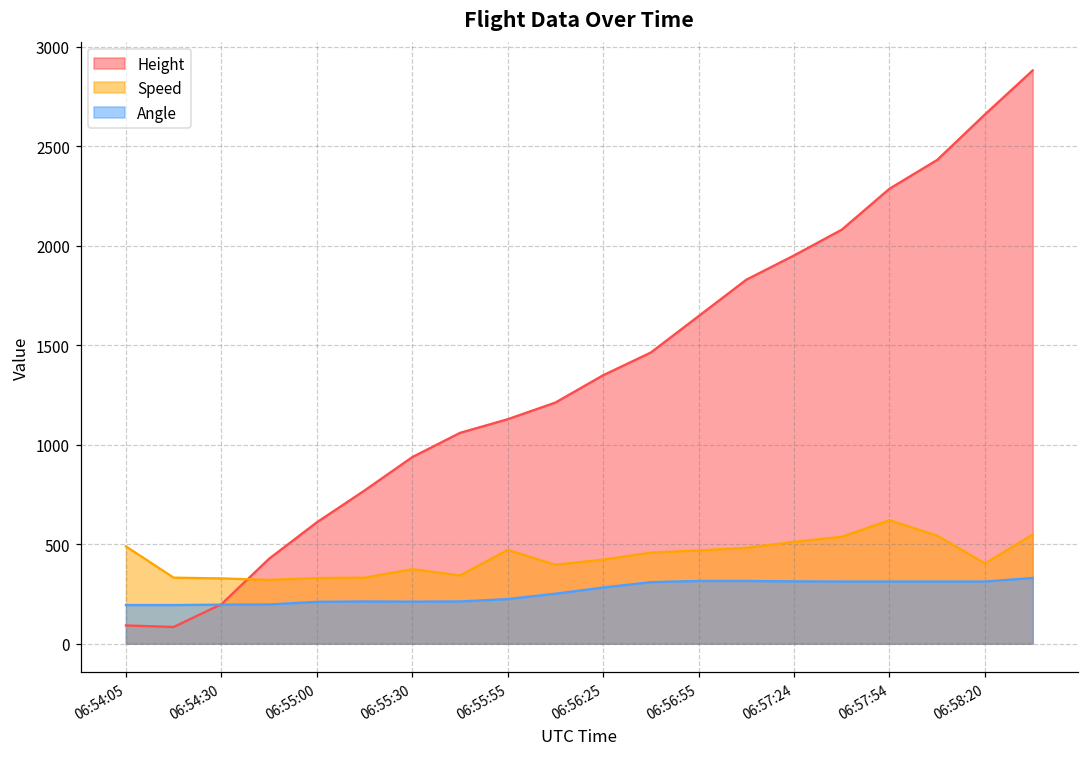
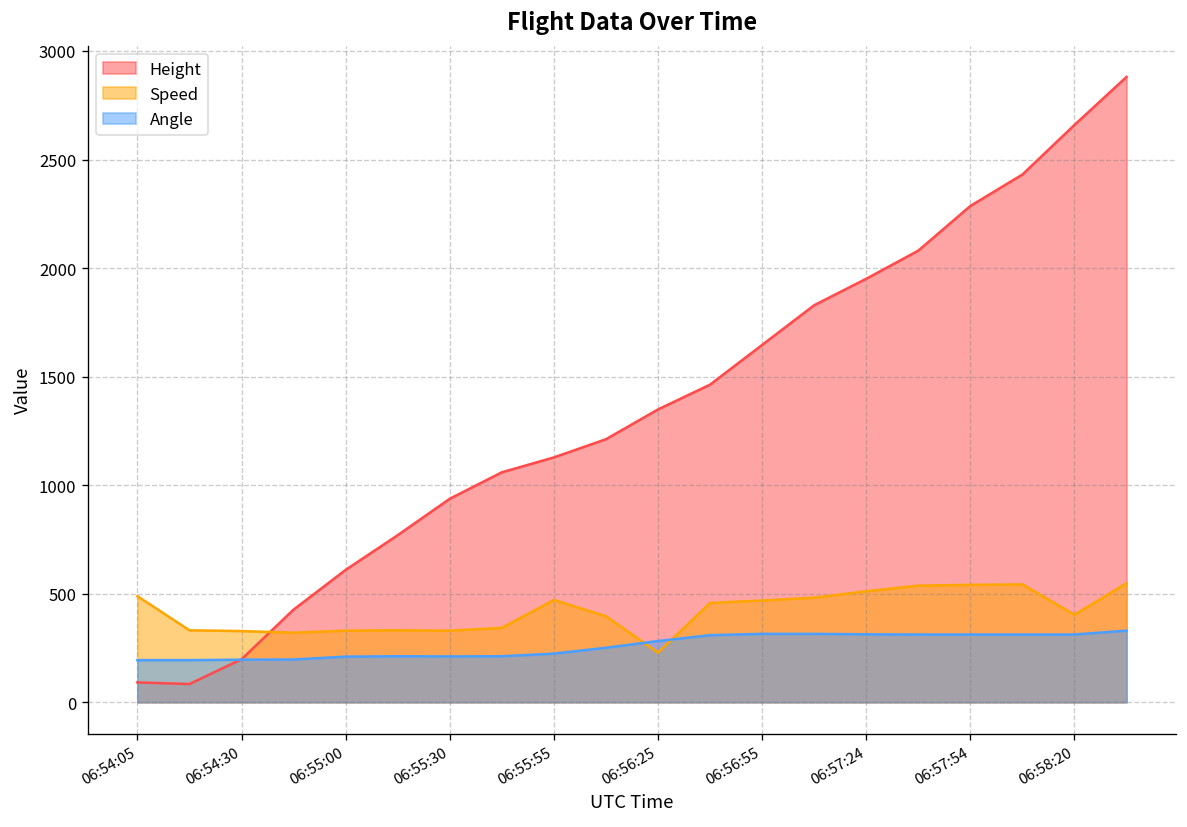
  {
    "Height": {
      "06:54:05": 90,
      "06:55:00": 610,
      "06:55:30": 940,
      "06:55:55": 1130,
      "06:56:25": 1350,
      "06:56:55": 1650,
      "06:57:24": 1950,
      "06:57:54": 2290,
      "06:58:20": 2660
    },
    "Speed": {
      "06:54:05": 490,
      "06:54:30": 330,
      "06:55:00": 330,
-     "06:55:30": 370,
+     "06:55:30": 330,
      "06:55:55": 470,
-     "06:56:25": 420,
+     "06:56:25": 230,
      "06:56:55": 470,
      "06:57:24": 510,
-     "06:57:54": 620,
+     "06:57:54": 540,
      "06:58:20": 400
    },
    "Angle": {
      "06:54:05": 190,
      "06:55:00": 210,
      "06:55:30": 210,
      "06:55:55": 220,
      "06:56:25": 280,
      "06:56:55": 320,
      "06:57:24": 310,
      "06:57:54": 310,
      "06:58:20": 310
    }
  }
